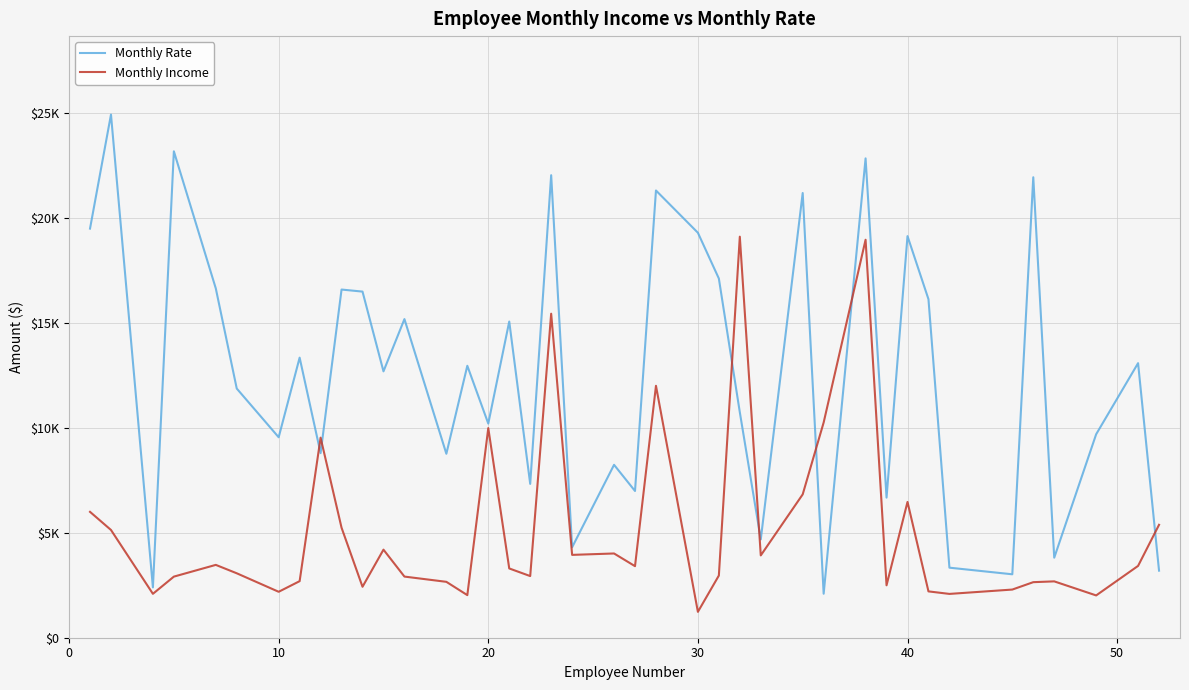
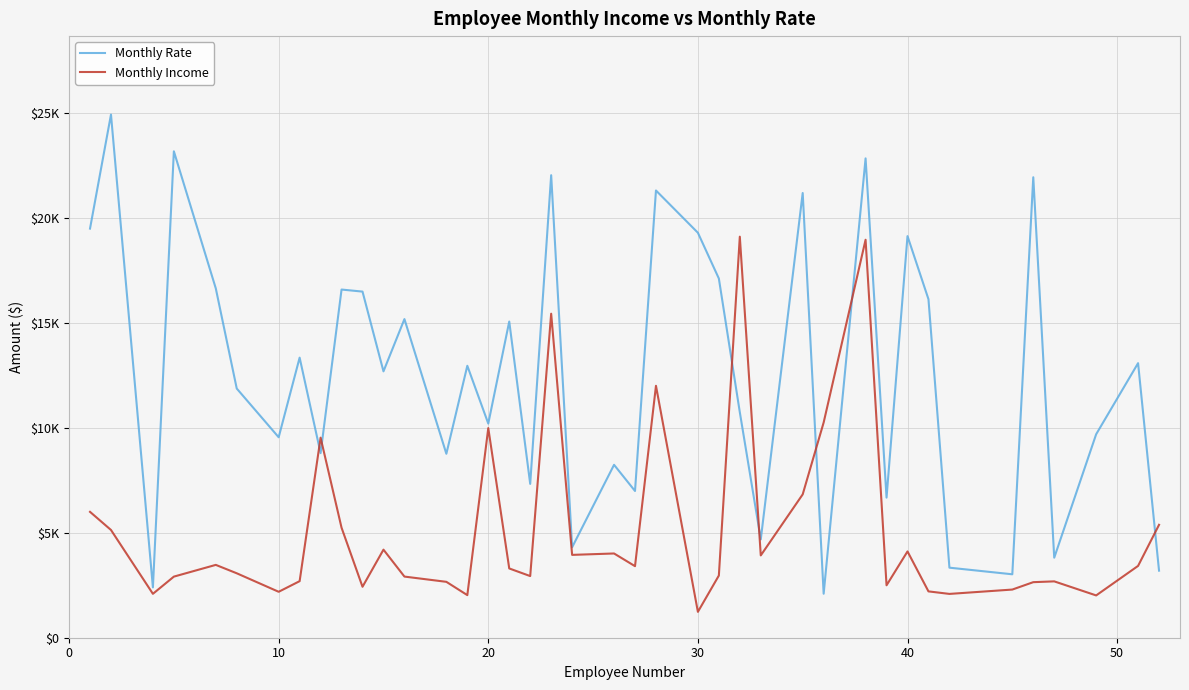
  {
    "Monthly Rate": {
      "10": "$9500",
      "20": "$10200",
      "30": "$19300",
      "40": "$19100"
    },
    "Monthly Income": {
      "10": "$2200",
      "20": "$10000",
      "30": "$1200",
-     "40": "$6500"
+     "40": "$4100"
    }
  }
